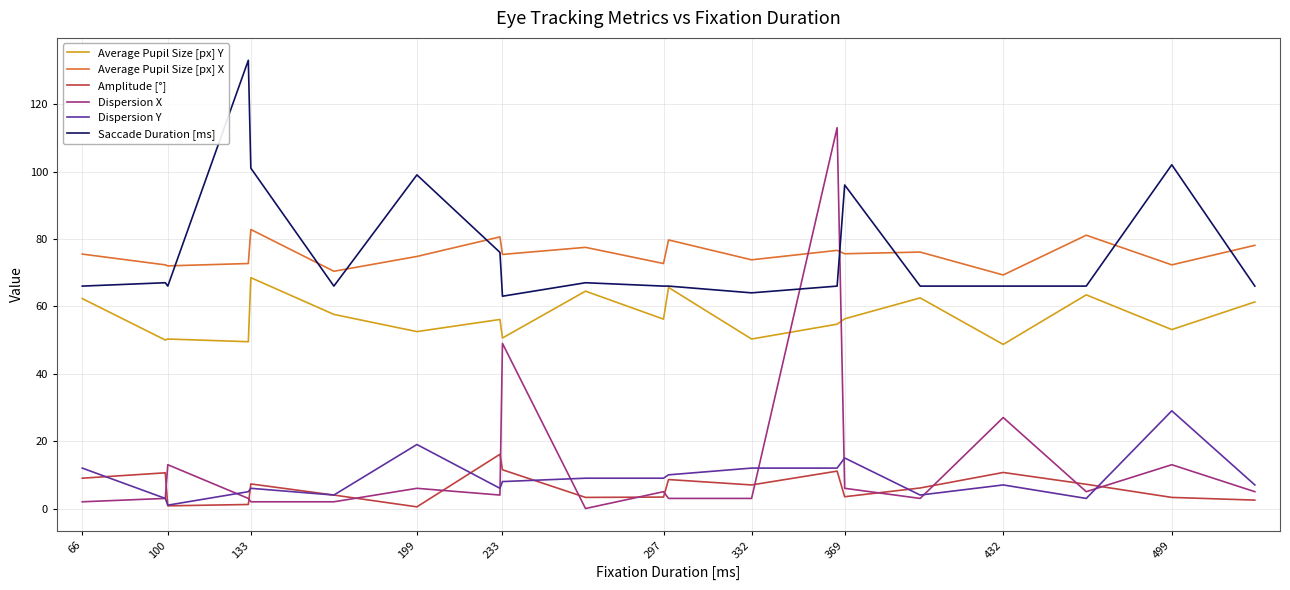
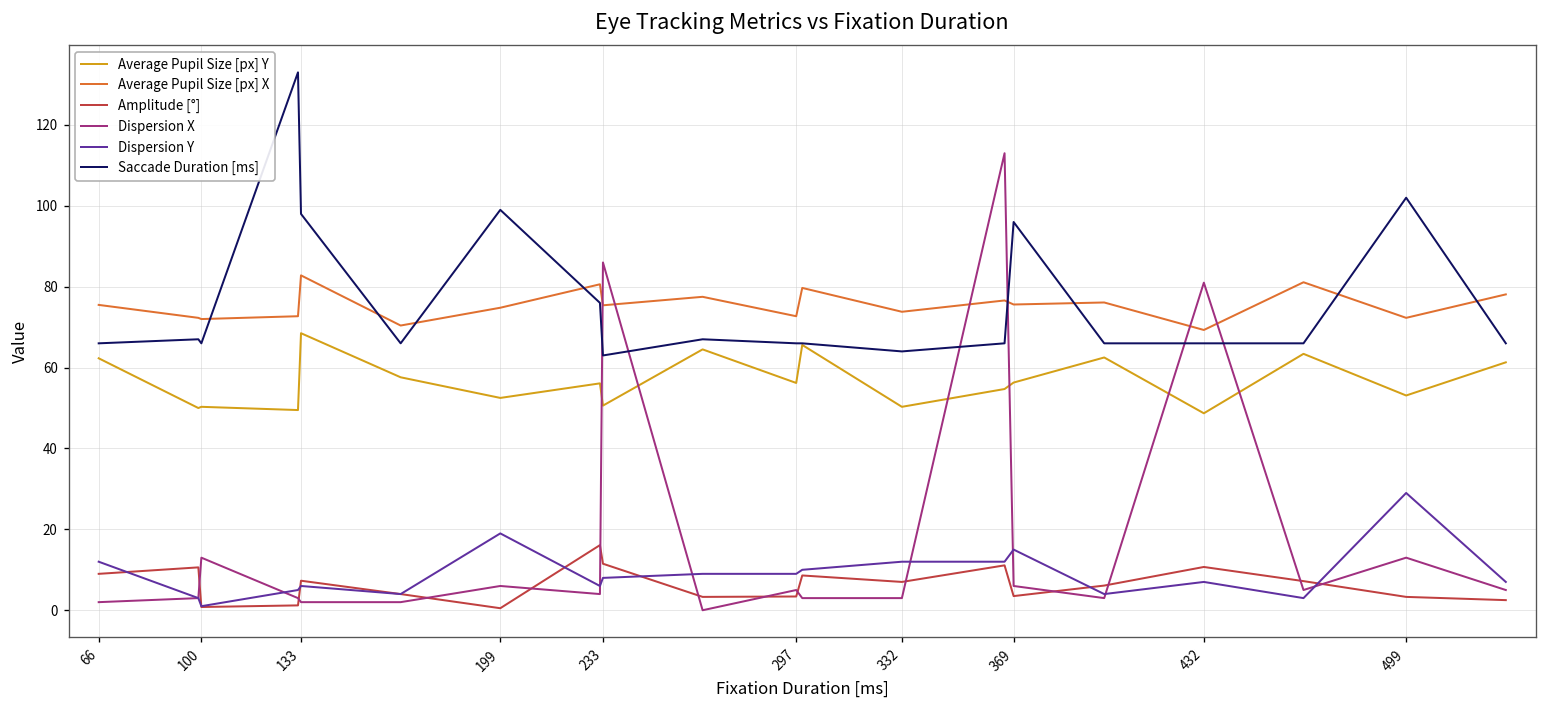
  {
    "Dispersion X": {
      "66": 2,
      "100": 13,
      "133": 2,
      "199": 6,
-     "233": 49,
+     "233": 86,
      "297": 5,
      "332": 3,
      "369": 6,
-     "432": 27,
+     "432": 81,
      "499": 13
    },
    "Dispersion Y": {
      "66": 12,
      "133": 6,
      "199": 19,
      "233": 8,
      "297": 9,
      "332": 12,
      "369": 15,
      "432": 7,
      "499": 29
    },
    "Saccade Duration [ms]": {
      "66": 66,
      "100": 66,
-     "133": 101,
+     "133": 98,
      "199": 99,
      "233": 63,
      "297": 66,
      "332": 64,
      "369": 96,
      "432": 66,
      "499": 102
    }
  }
